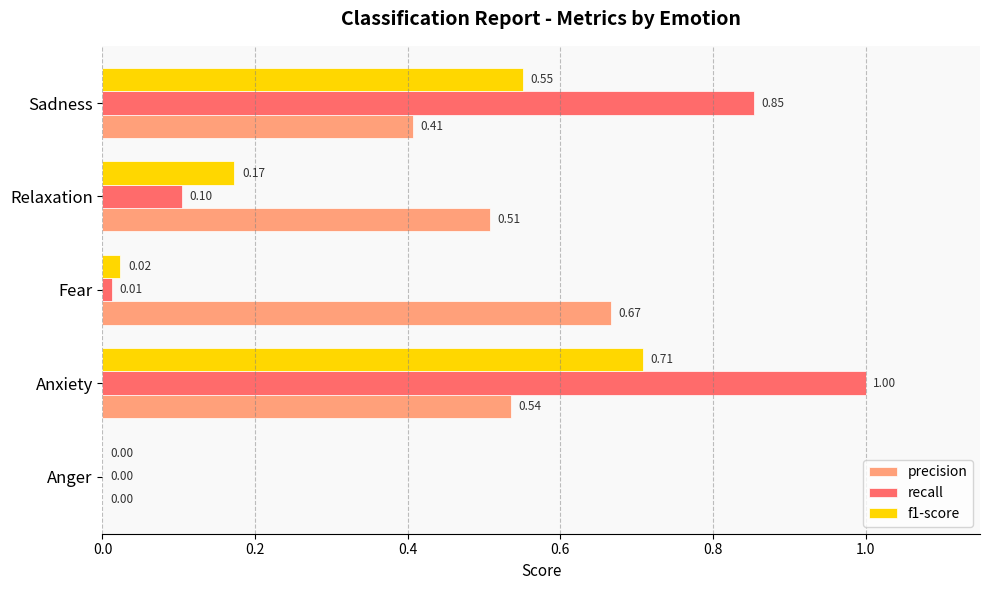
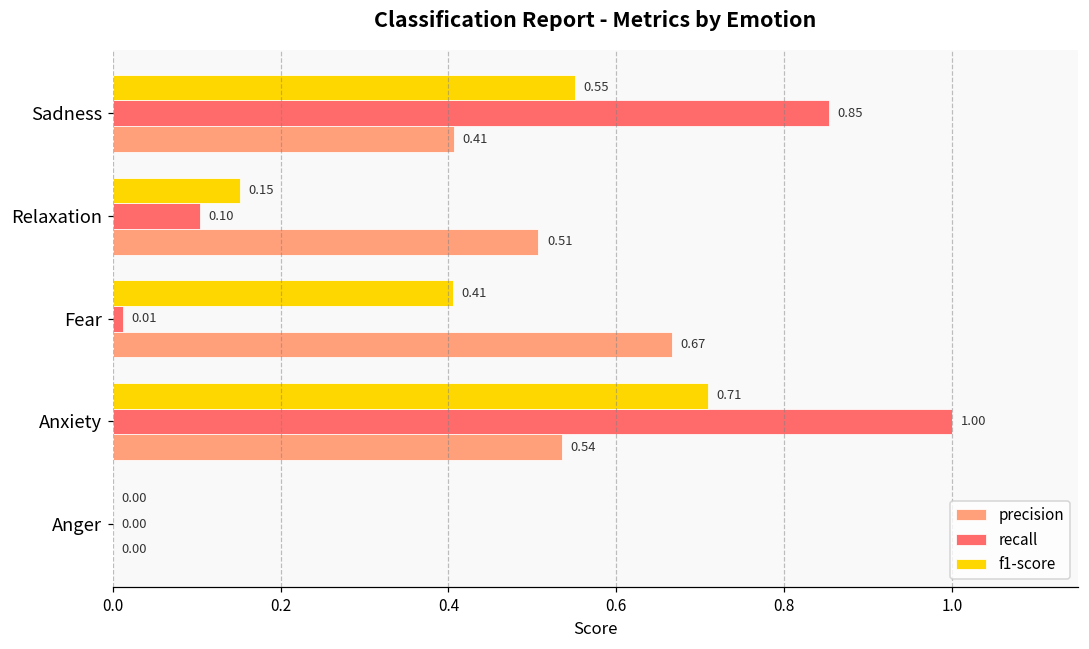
  {
    "f1-score": {
      "Sadness": 0.55,
-     "Relaxation": 0.17,
-     "Fear": 0.02,
+     "Relaxation": 0.15,
+     "Fear": 0.41,
      "Anxiety": 0.71,
      "Anger": 0.00
    }
  }
